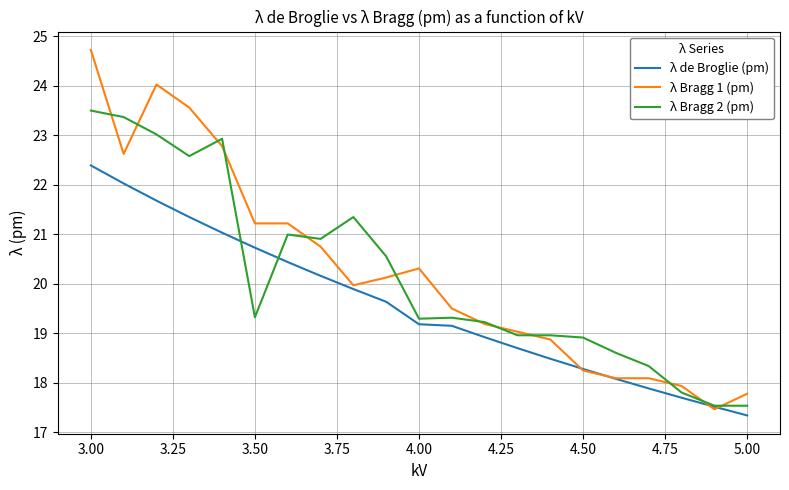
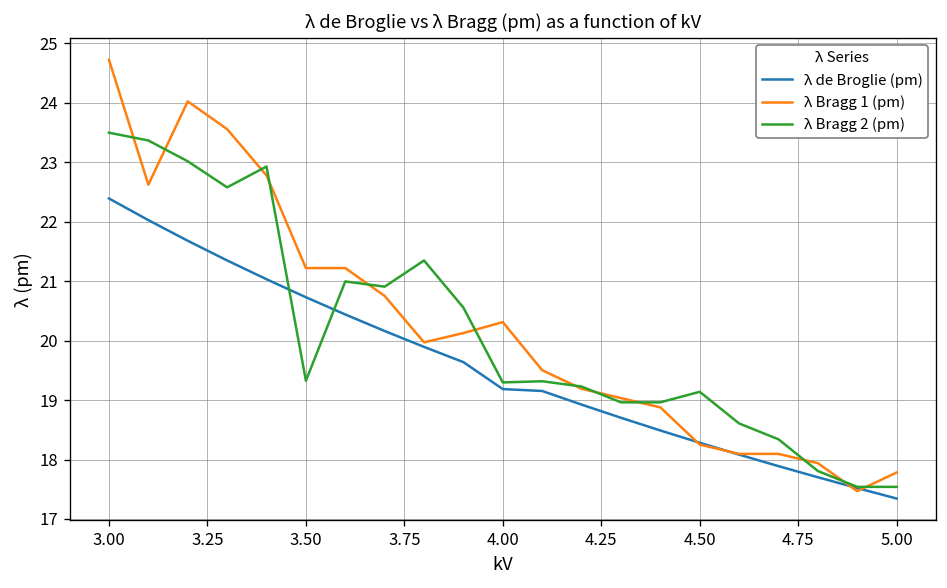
  {
    "λ de Broglie (pm)": {
      "3.00": 22.4,
      "3.50": 20.7,
      "4.00": 19.2,
      "5.00": 17.3
    },
    "λ Bragg 1 (pm)": {
      "3.00": 24.7,
      "3.50": 21.2,
      "4.00": 20.3,
      "5.00": 17.8
    },
    "λ Bragg 2 (pm)": {
      "3.00": 23.5,
      "3.50": 19.3,
      "4.00": 19.3,
-     "4.50": 18.9,
+     "4.50": 19.1,
      "5.00": 17.5
    }
  }
